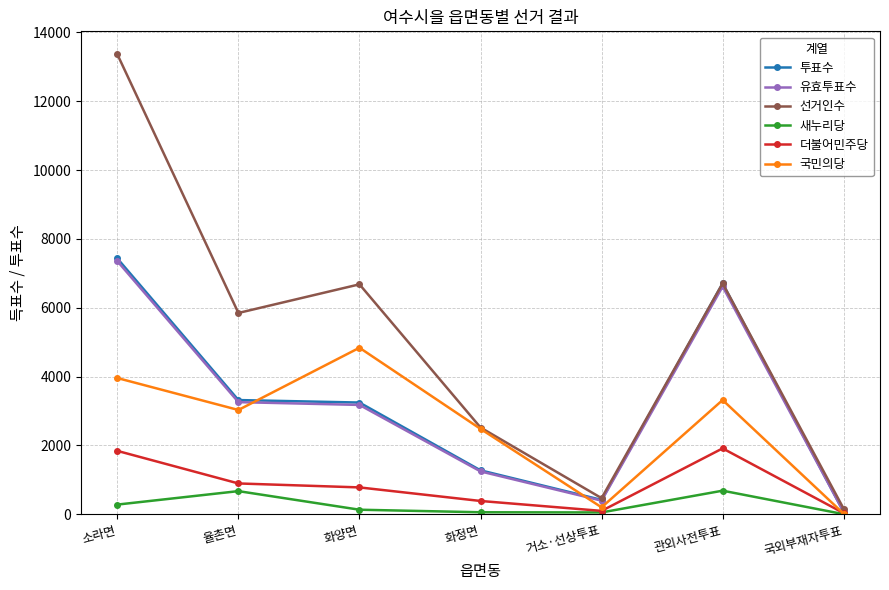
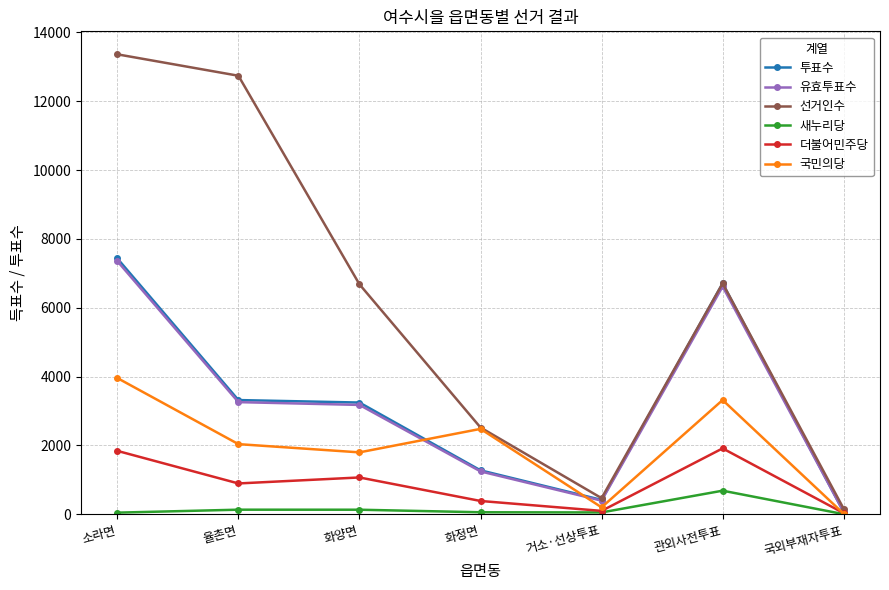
  {
    "투표수": {
      "소라면": 7400
    },
    "유효투표수": {
      "소라면": 7400,
      "관외사전투표": 6600
    },
    "선거인수": {
      "소라면": 13400,
-     "율촌면": 5800,
+     "율촌면": 12700,
      "화양면": 6700,
      "국외부재자투표": 200
    },
    "새누리당": {
-     "소라면": 300,
-     "율촌면": 700,
+     "소라면": 0,
+     "율촌면": 100,
      "화양면": 100,
      "화정면": 100,
      "관외사전투표": 700
    },
    "더불어민주당": {
      "소라면": 1800,
      "율촌면": 900,
-     "화양면": 800,
+     "화양면": 1100,
      "화정면": 400,
      "관외사전투표": 1900
    },
    "국민의당": {
      "소라면": 4000,
-     "율촌면": 3000,
-     "화양면": 4800,
+     "율촌면": 2000,
+     "화양면": 1800,
      "거소·선상투표": 200,
      "관외사전투표": 3300
    }
  }
